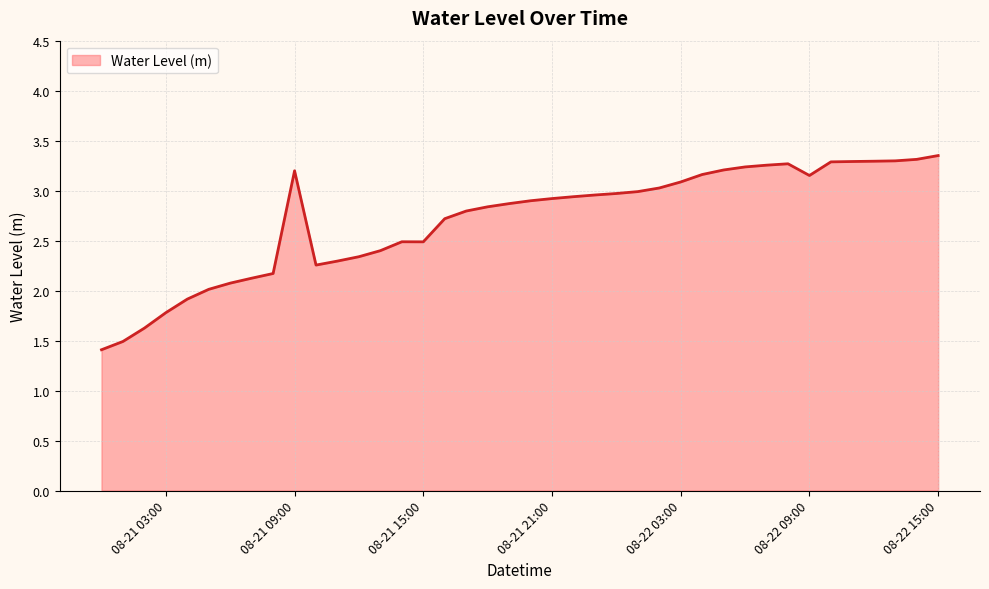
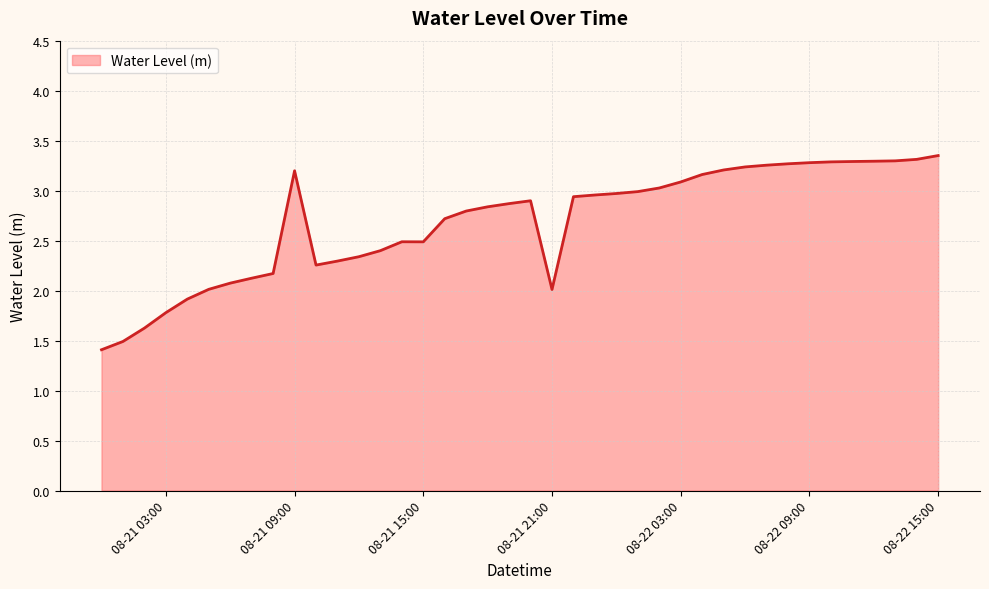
  {
    "08-21 03:00": 1.8,
    "08-21 09:00": 3.2,
    "08-21 15:00": 2.5,
-   "08-21 21:00": 2.9,
+   "08-21 21:00": 2.0,
    "08-22 03:00": 3.1,
-   "08-22 09:00": 3.2,
+   "08-22 09:00": 3.3,
    "08-22 15:00": 3.4
  }
